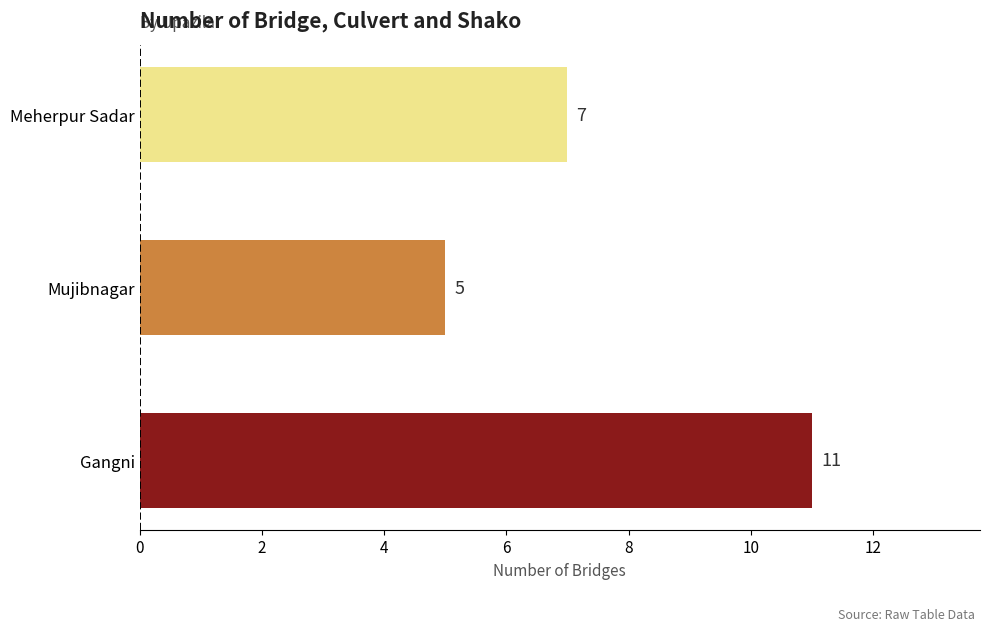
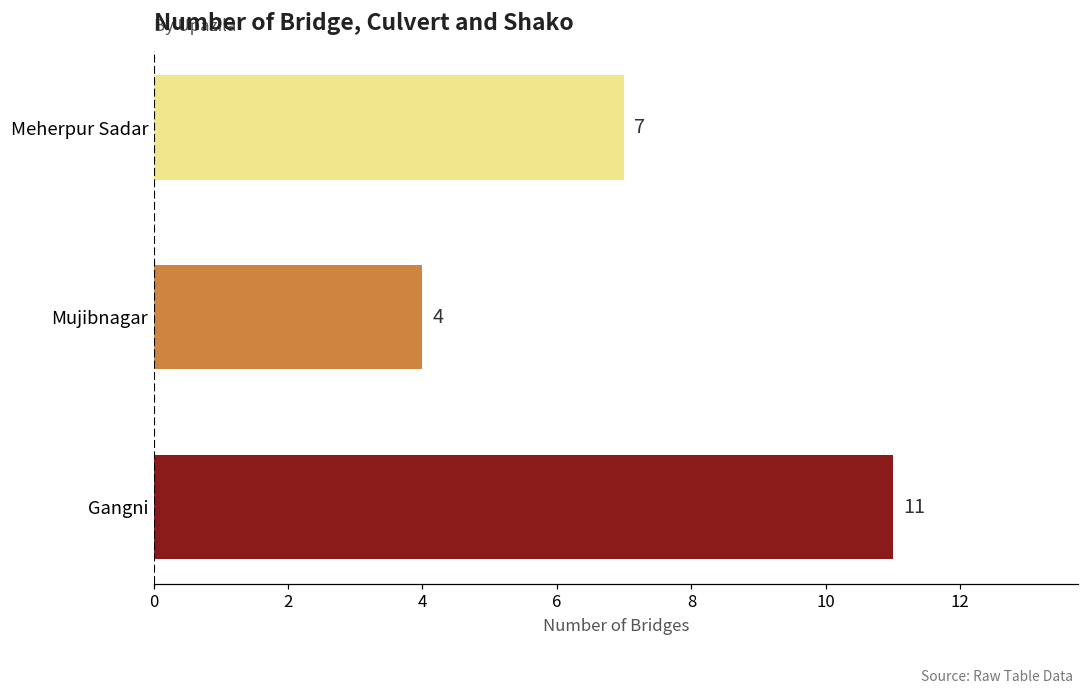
  {
    "Meherpur Sadar": 7,
-   "Mujibnagar": 5,
+   "Mujibnagar": 4,
    "Gangni": 11
  }
